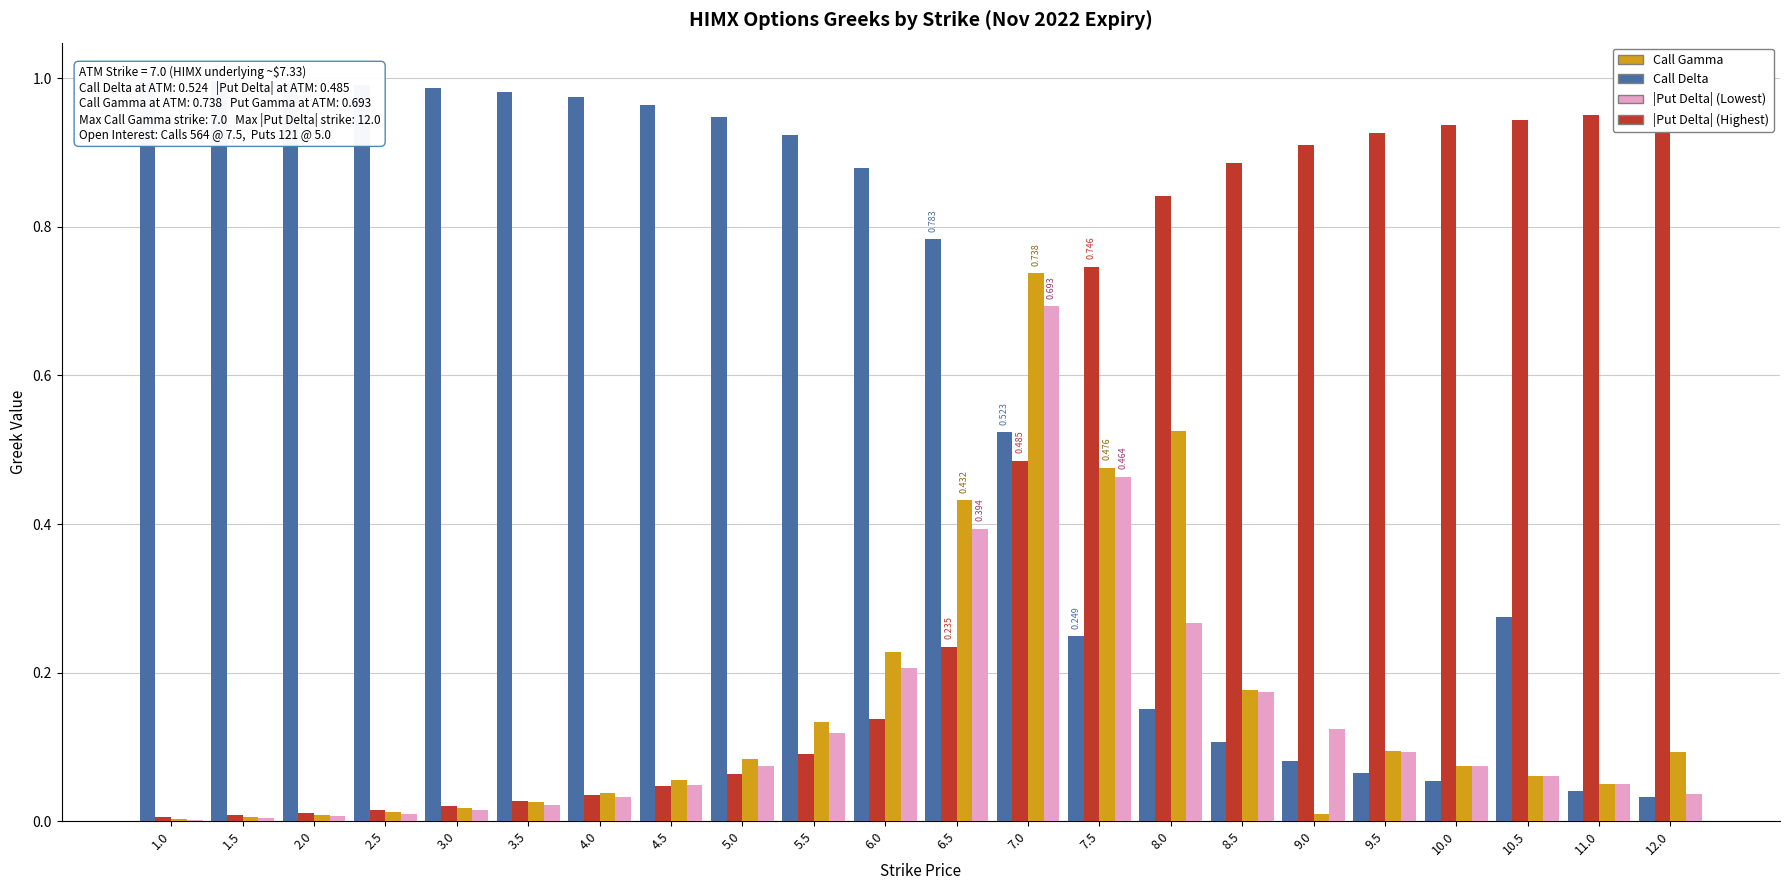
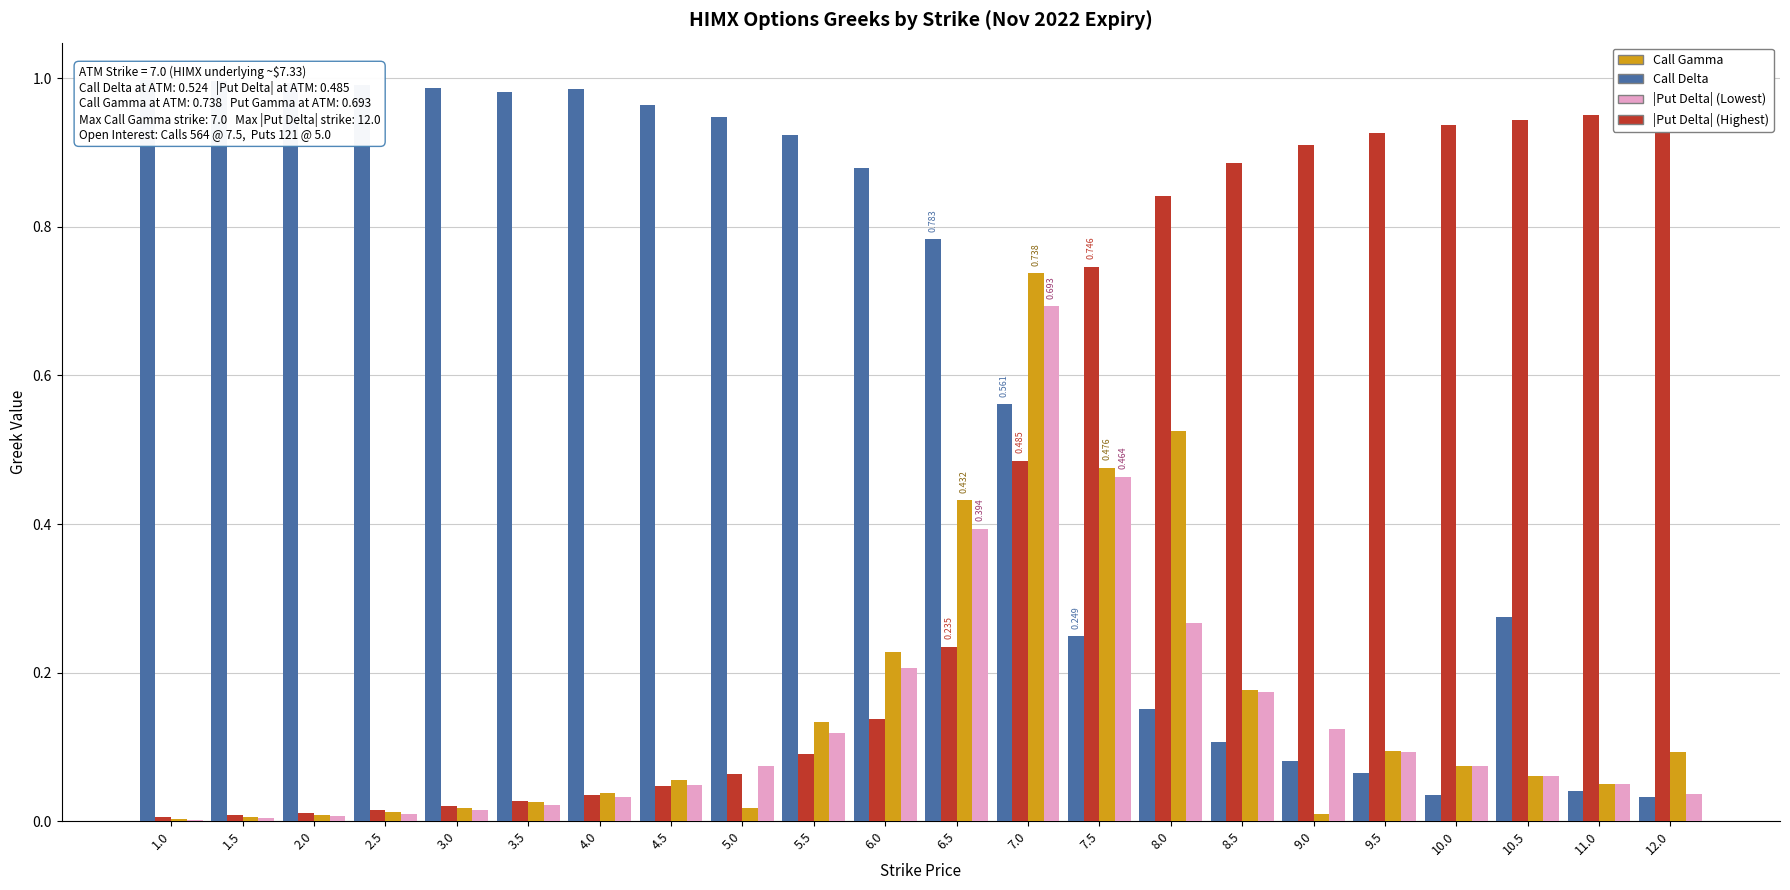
  {
    "Call Delta": {
-     "4.0": 0.97,
+     "4.0": 0.98,
      "6.5": 0.783,
-     "7.0": 0.523,
+     "7.0": 0.561,
      "7.5": 0.249,
-     "10.0": 0.05
+     "10.0": 0.04
    },
    "Call Gamma": {
      "1.5": 0.01,
      "2.0": 0.01,
      "2.5": 0.01,
      "3.0": 0.02,
      "3.5": 0.03,
      "4.0": 0.04,
      "4.5": 0.06,
-     "5.0": 0.08,
+     "5.0": 0.02,
      "5.5": 0.13,
      "6.0": 0.23,
      "8.0": 0.52,
      "8.5": 0.18,
      "9.0": 0.01,
      "9.5": 0.09,
      "10.0": 0.07,
      "10.5": 0.06,
      "11.0": 0.05,
      "12.0": 0.09
    }
  }
